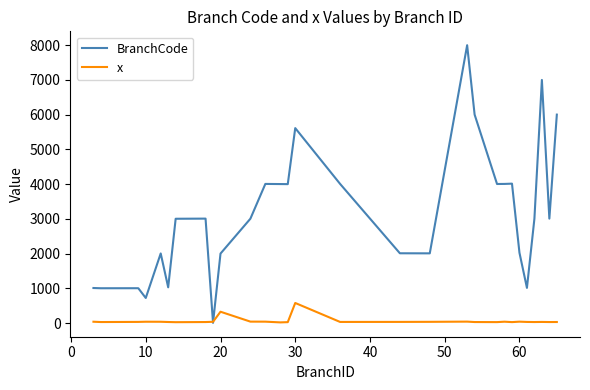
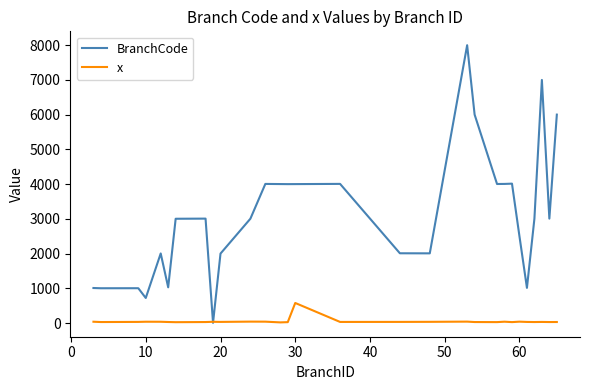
  {
    "BranchCode": {
      "10": 700,
      "20": 2000,
-     "30": 5600,
-     "60": 2000
+     "30": 4000,
+     "60": 2500
    },
    "x": {
      "10": 0,
-     "20": 300,
+     "20": 0,
      "30": 600,
      "60": 0
    }
  }
